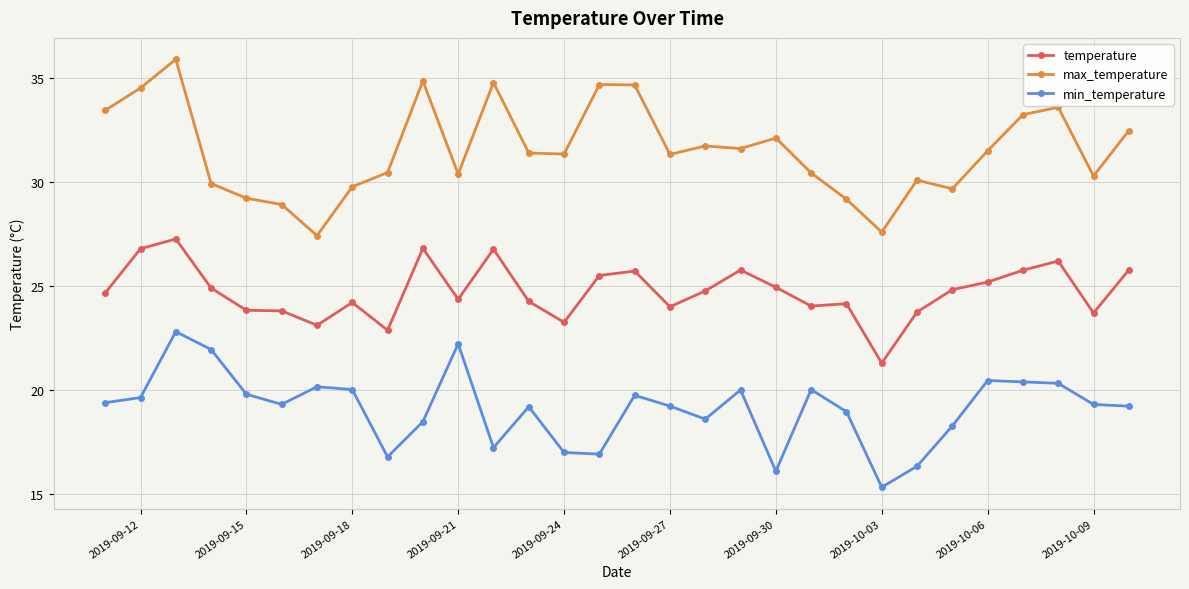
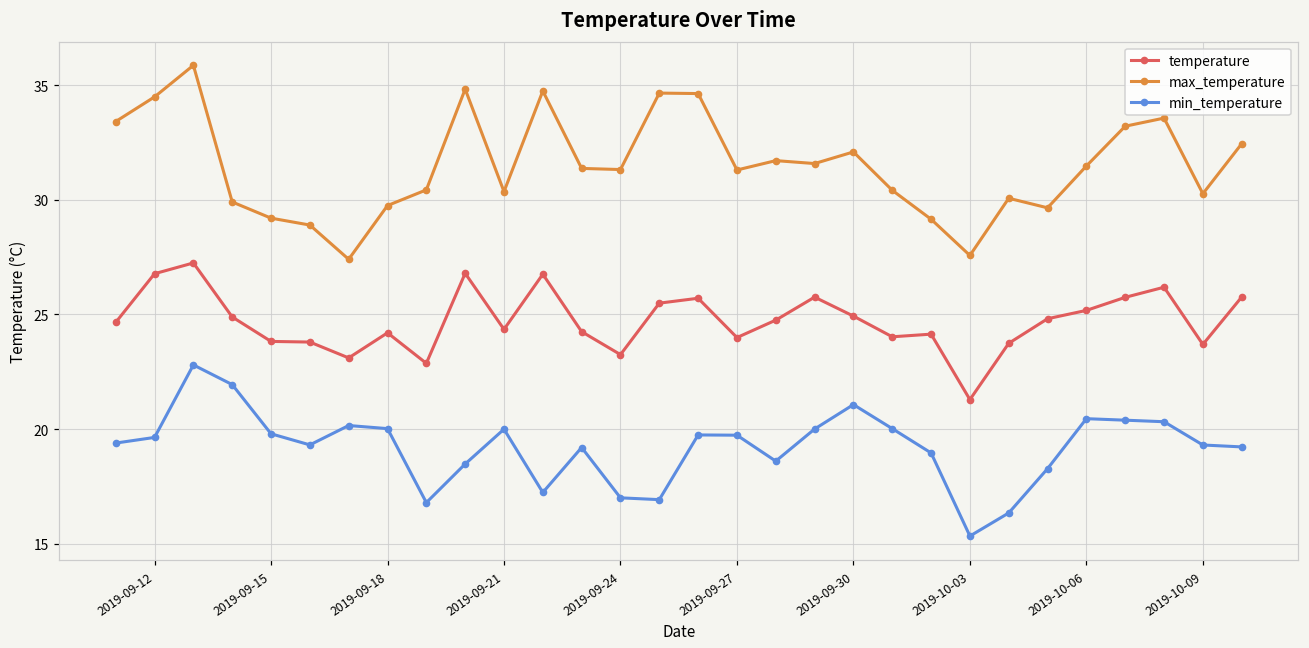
  {
    "min_temperature": {
      "2019-09-12": 19.6,
      "2019-09-15": 19.8,
      "2019-09-18": 20.0,
-     "2019-09-21": 22.2,
+     "2019-09-21": 20.0,
      "2019-09-24": 17.0,
-     "2019-09-27": 19.2,
-     "2019-09-30": 16.1,
+     "2019-09-27": 19.7,
+     "2019-09-30": 21.1,
      "2019-10-03": 15.3,
      "2019-10-06": 20.5,
      "2019-10-09": 19.3
    }
  }
